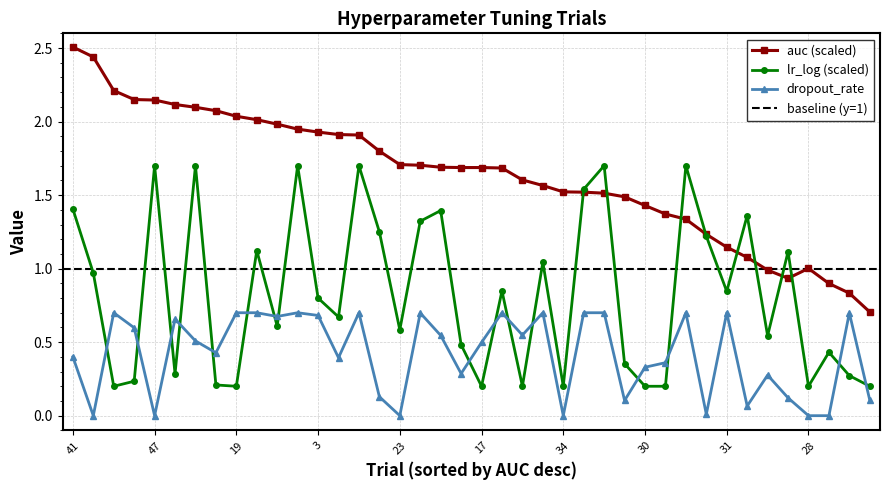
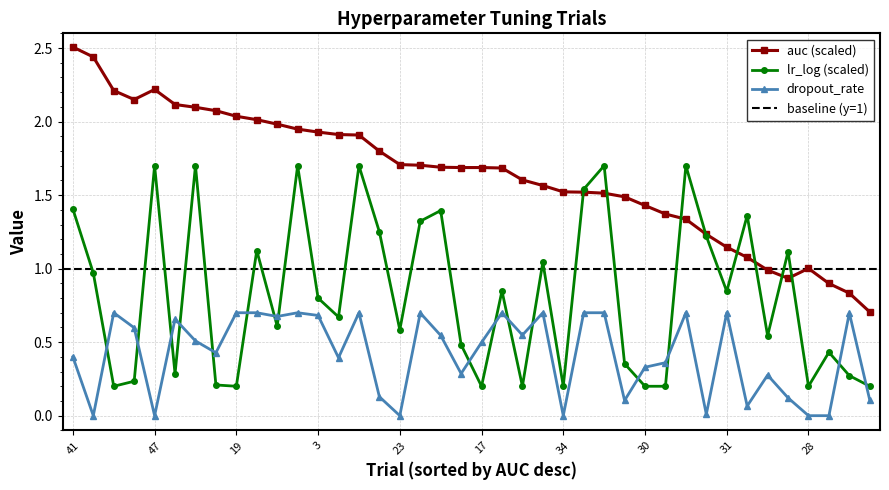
  {
    "auc (scaled)": {
      "41": 2.51,
-     "47": 2.15,
+     "47": 2.22,
      "28": 1.00
    },
    "lr_log (scaled)": {
      "41": 1.41,
      "47": 1.70,
      "28": 0.20
    },
    "dropout_rate": {
      "41": 0.40,
      "47": 0.00,
      "28": 0.00
    }
  }
